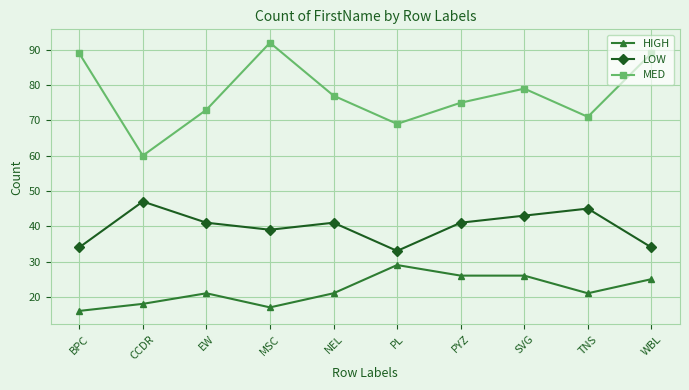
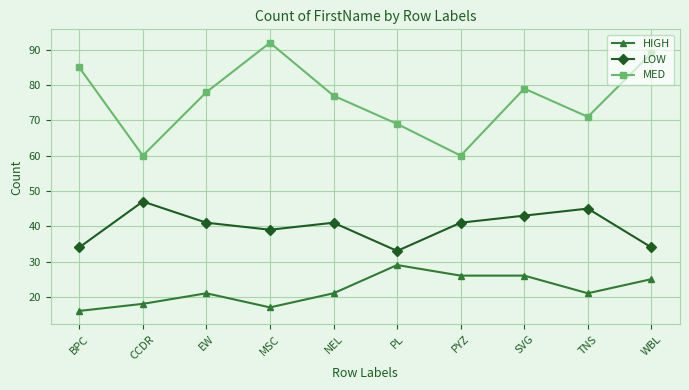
  {
    "MED": {
-     "BPC": 89,
+     "BPC": 85,
      "CCDR": 60,
-     "EW": 73,
+     "EW": 78,
      "MSC": 92,
      "NEL": 77,
      "PL": 69,
-     "PYZ": 75,
+     "PYZ": 60,
      "SVG": 79,
      "TNS": 71
    }
  }
